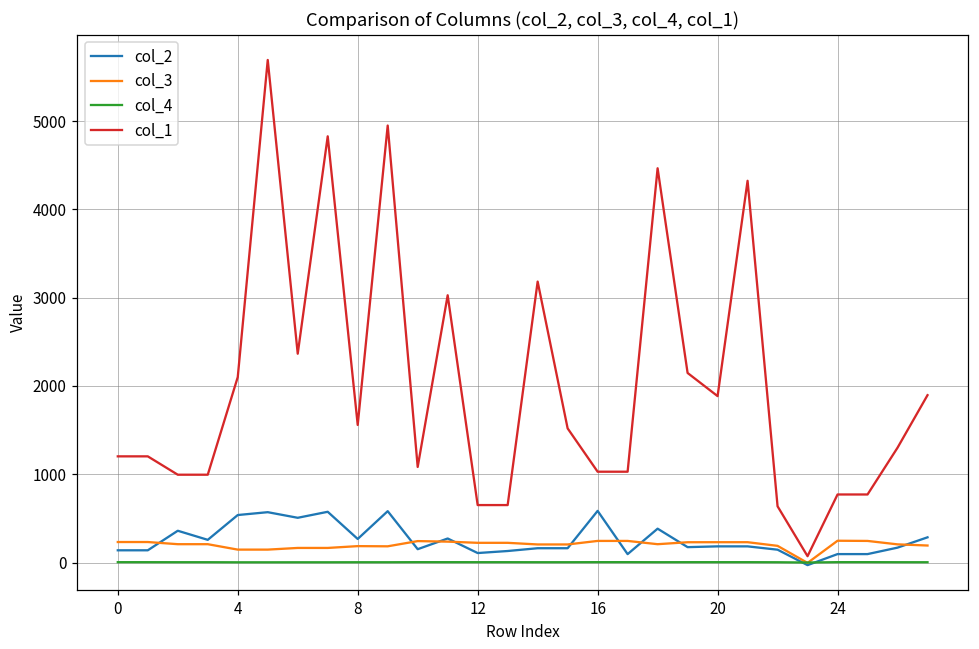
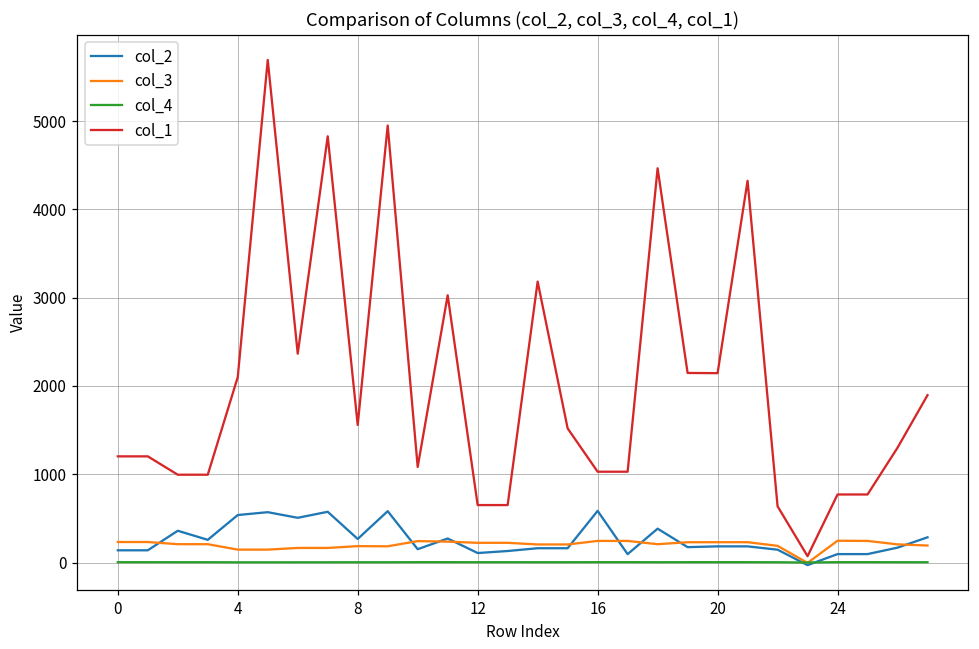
  {
    "col_2": {
      "0": 100,
      "4": 500,
      "8": 300,
      "12": 100,
      "16": 600,
      "20": 200,
      "24": 100
    },
    "col_3": {
      "0": 200,
      "4": 100,
      "8": 200,
      "12": 200,
      "16": 200,
      "20": 200,
      "24": 200
    },
    "col_4": {
      "0": 0,
      "4": 0,
      "8": 0,
      "12": 0,
      "16": 0,
      "20": 0,
      "24": 0
    },
    "col_1": {
      "0": 1200,
      "4": 2100,
      "8": 1600,
      "12": 700,
      "16": 1000,
-     "20": 1900,
+     "20": 2100,
      "24": 800
    }
  }
